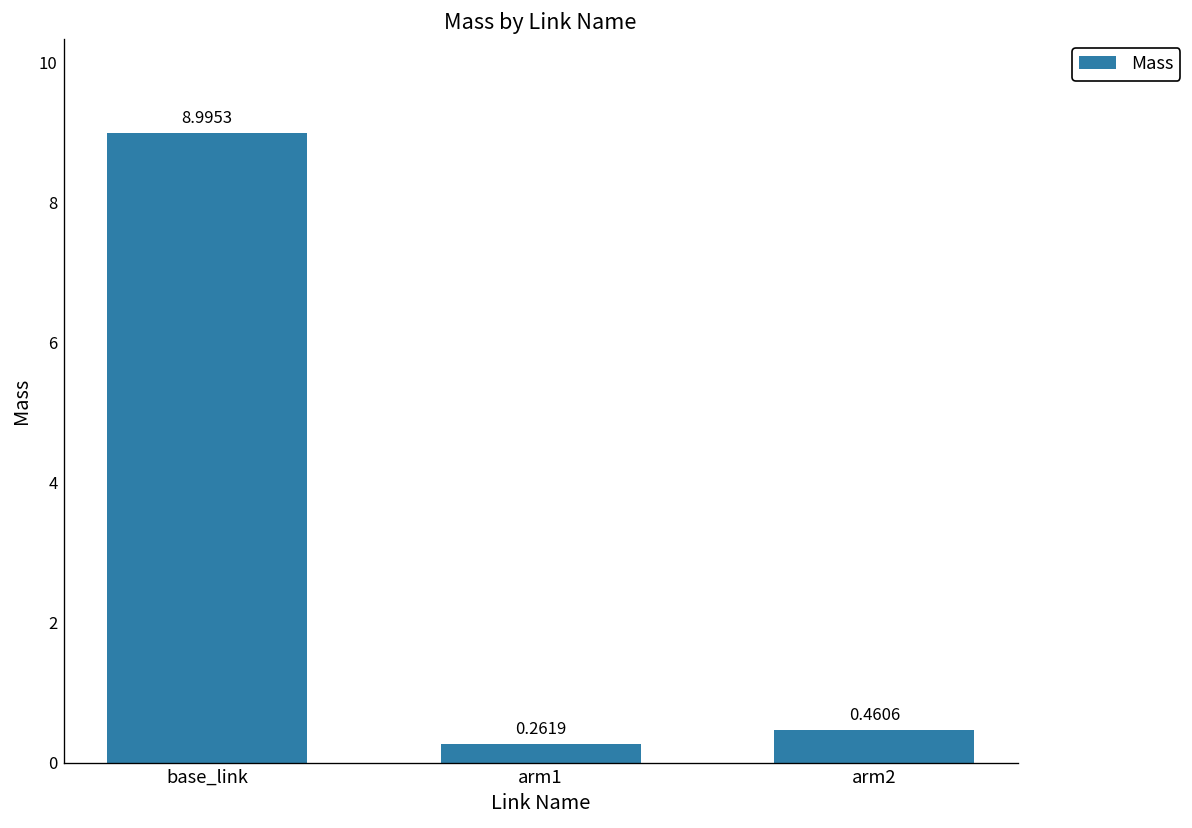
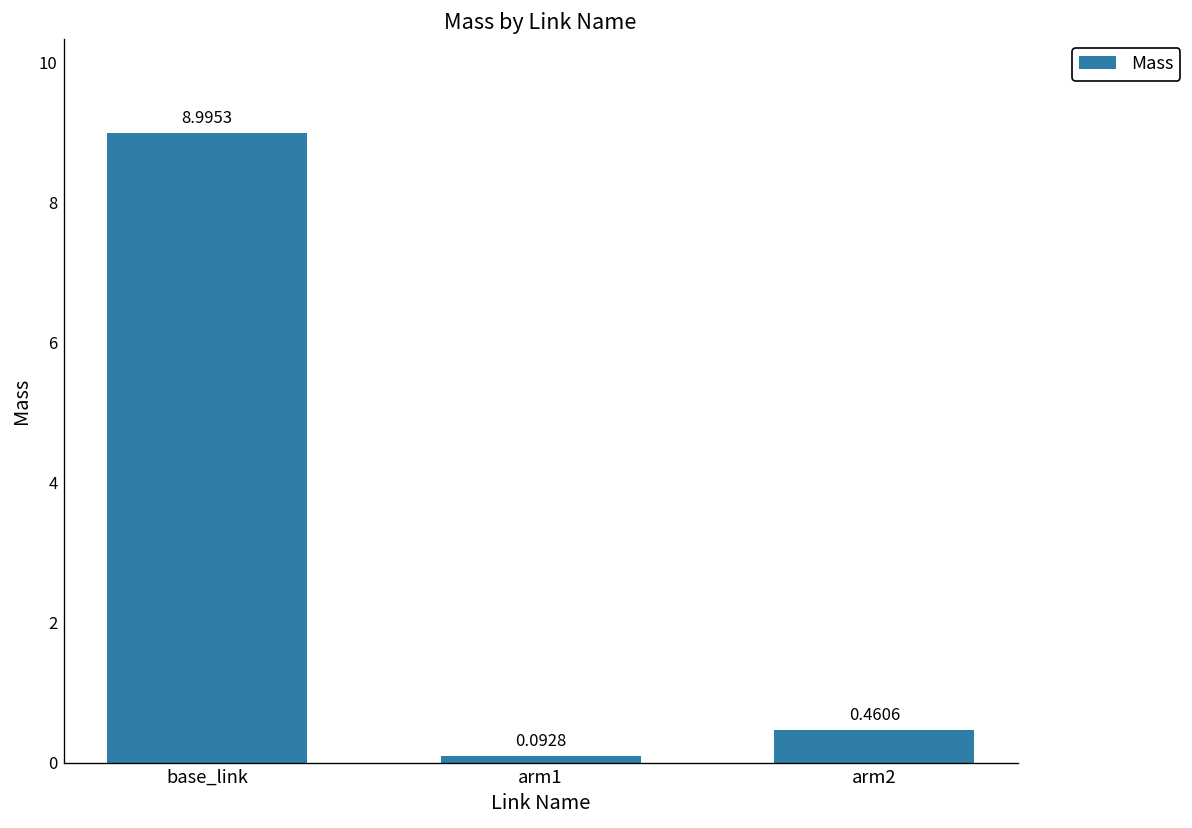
  {
    "base_link": 8.9953,
-   "arm1": 0.2619,
+   "arm1": 0.0928,
    "arm2": 0.4606
  }
